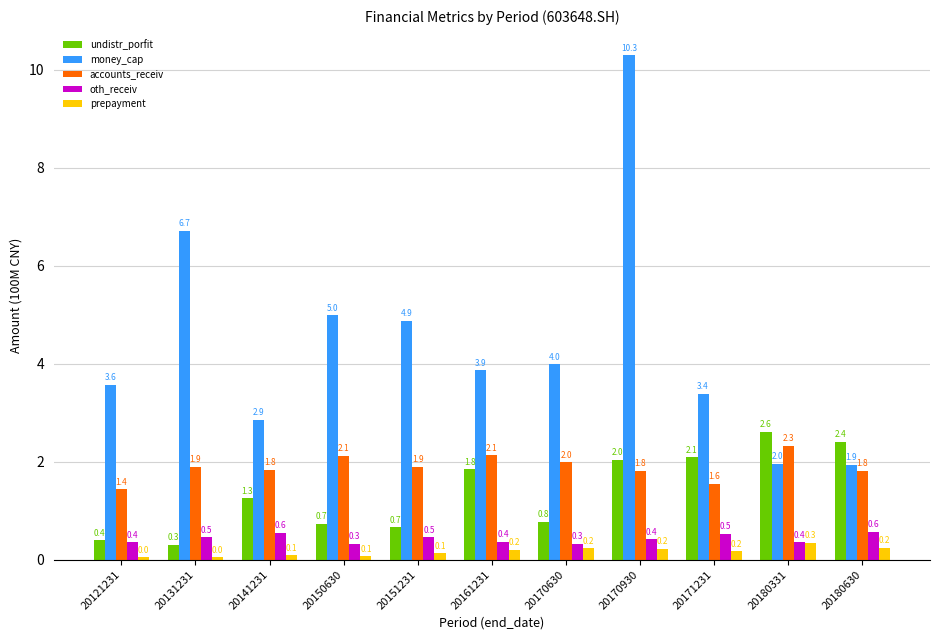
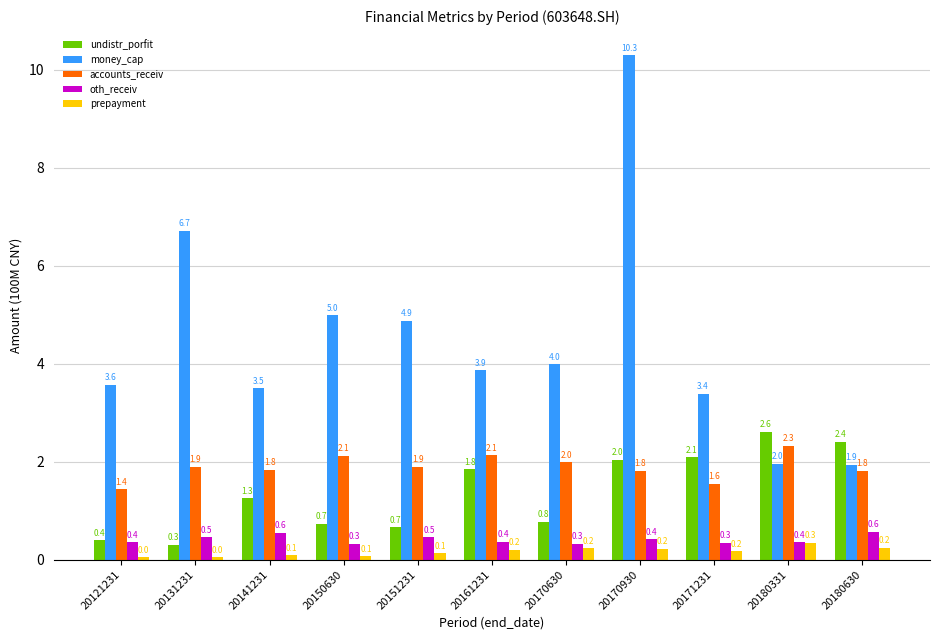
  {
    "undistr_porfit": {
      "20121231": 0.4,
      "20131231": 0.3,
      "20141231": 1.3,
      "20150630": 0.7,
      "20151231": 0.7,
      "20161231": 1.8,
      "20170630": 0.8,
      "20170930": 2.0,
      "20171231": 2.1,
      "20180331": 2.6,
      "20180630": 2.4
    },
    "money_cap": {
      "20121231": 3.6,
      "20131231": 6.7,
-     "20141231": 2.9,
+     "20141231": 3.5,
      "20150630": 5.0,
      "20151231": 4.9,
      "20161231": 3.9,
      "20170630": 4.0,
      "20170930": 10.3,
      "20171231": 3.4,
      "20180331": 2.0,
      "20180630": 1.9
    },
    "accounts_receiv": {
      "20121231": 1.4,
      "20131231": 1.9,
      "20141231": 1.8,
      "20150630": 2.1,
      "20151231": 1.9,
      "20161231": 2.1,
      "20170630": 2.0,
      "20170930": 1.8,
      "20171231": 1.6,
      "20180331": 2.3,
      "20180630": 1.8
    },
    "oth_receiv": {
      "20121231": 0.4,
      "20131231": 0.5,
      "20141231": 0.6,
      "20150630": 0.3,
      "20151231": 0.5,
      "20161231": 0.4,
      "20170630": 0.3,
      "20170930": 0.4,
-     "20171231": 0.5,
+     "20171231": 0.3,
      "20180331": 0.4,
      "20180630": 0.6
    },
    "prepayment": {
      "20121231": 0.0,
      "20131231": 0.0,
      "20141231": 0.1,
      "20150630": 0.1,
      "20151231": 0.1,
      "20161231": 0.2,
      "20170630": 0.2,
      "20170930": 0.2,
      "20171231": 0.2,
      "20180331": 0.3,
      "20180630": 0.2
    }
  }
